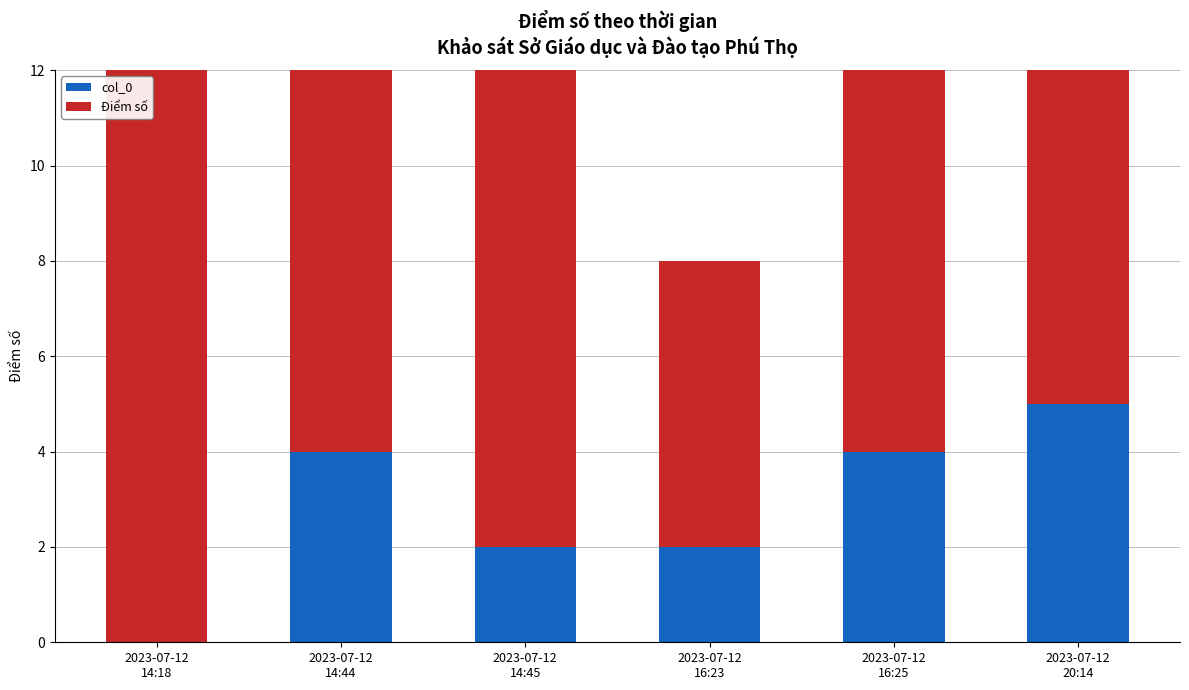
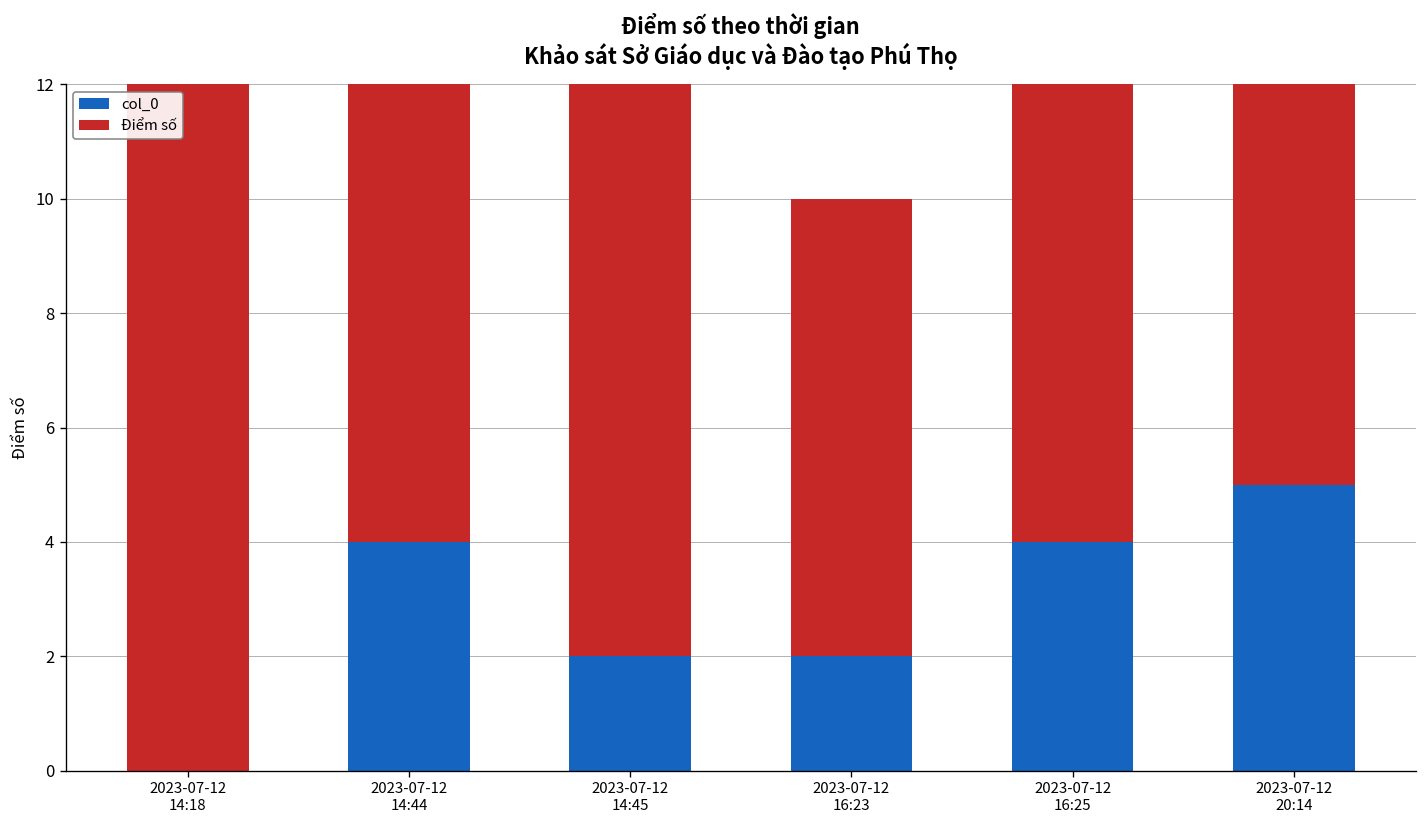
  {
    "col_0": {
      "2023-07-12 14:18": 0,
      "2023-07-12 14:44": 4,
      "2023-07-12 14:45": 2,
      "2023-07-12 16:23": 2,
      "2023-07-12 16:25": 4,
      "2023-07-12 20:14": 5
    },
    "Điểm số": {
      "2023-07-12 14:18": 12,
      "2023-07-12 14:45": 10,
-     "2023-07-12 16:23": 6
+     "2023-07-12 16:23": 8
    }
  }
